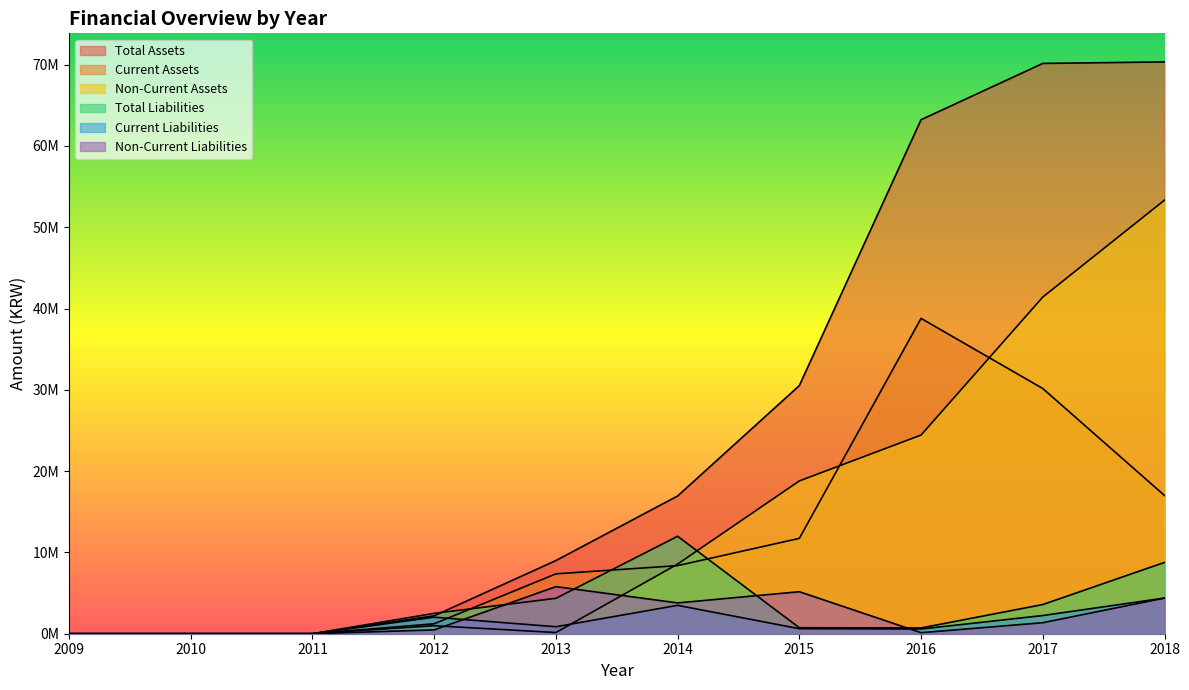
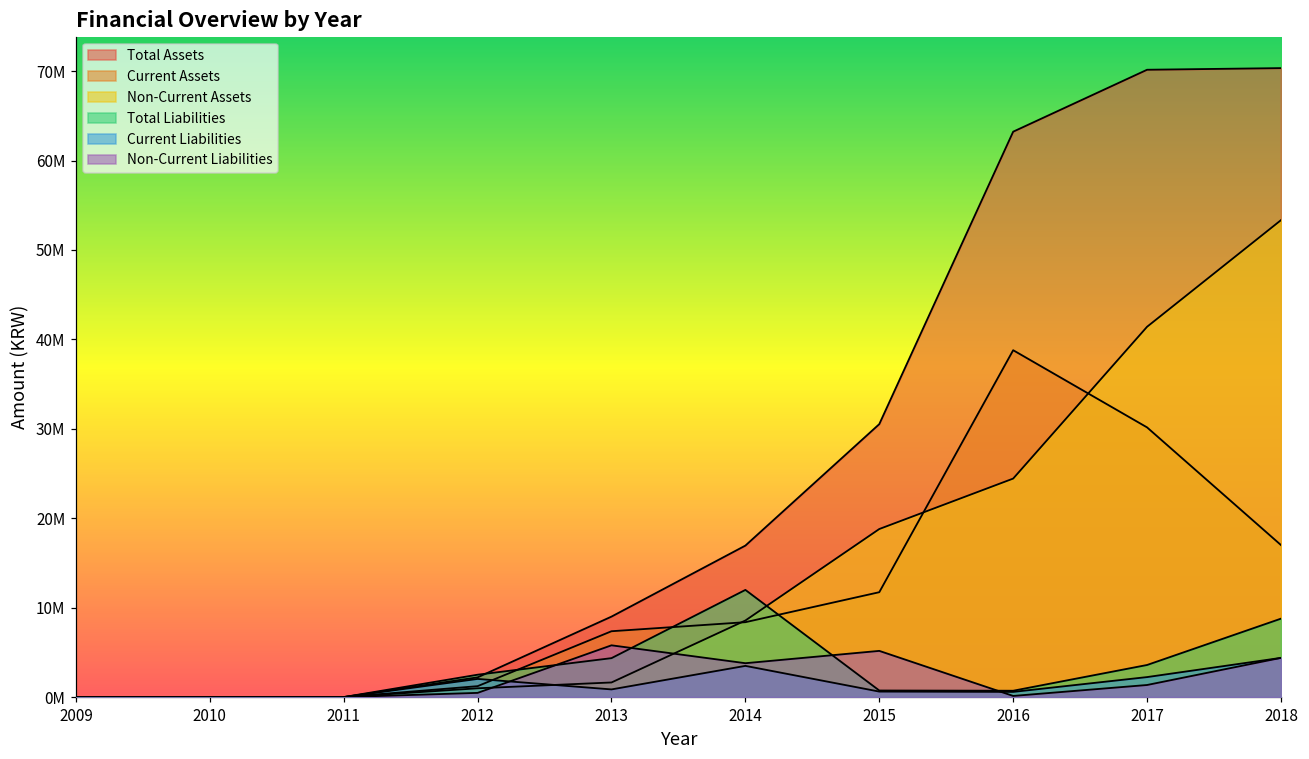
  {
    "Non-Current Assets": {
-     "2013": 0,
+     "2013": 2000000,
      "2015": 19000000,
      "2016": 24000000,
      "2017": 41000000,
      "2018": 53000000
    },
    "Total Liabilities": {
      "2013": 4000000,
      "2014": 12000000,
      "2017": 4000000,
      "2018": 9000000
    },
    "Current Liabilities": {
      "2013": 1000000,
      "2017": 2000000
    },
    "Non-Current Liabilities": {
      "2012": 0,
      "2013": 6000000,
      "2015": 5000000,
      "2016": 0,
      "2017": 1000000
    }
  }
